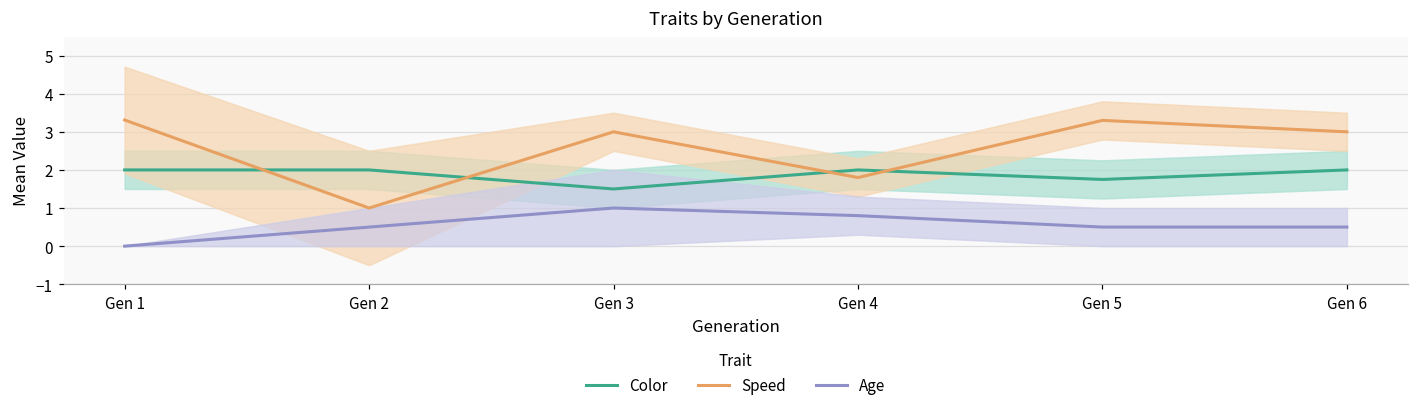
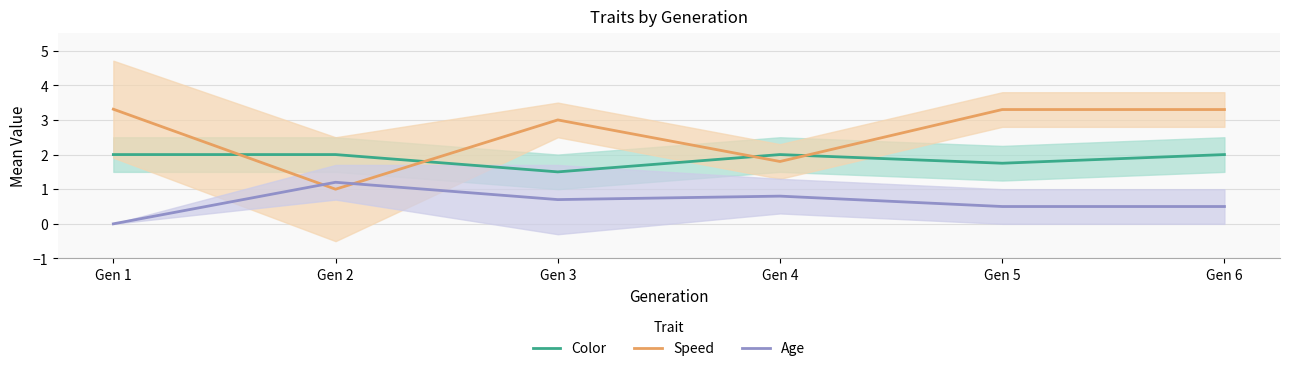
  {
    "Color": {
      "Gen 1": 2.0,
      "Gen 2": 2.0,
      "Gen 3": 1.5,
      "Gen 4": 2.0,
      "Gen 5": 1.8,
      "Gen 6": 2.0
    },
    "Speed": {
      "Gen 1": 3.3,
      "Gen 3": 3.0,
      "Gen 4": 1.8,
      "Gen 5": 3.3,
-     "Gen 6": 3.0
+     "Gen 6": 3.3
    },
    "Age": {
-     "Gen 2": 0.5,
-     "Gen 3": 1.0,
+     "Gen 2": 1.2,
+     "Gen 3": 0.7,
      "Gen 4": 0.8,
      "Gen 5": 0.5,
      "Gen 6": 0.5
    }
  }
